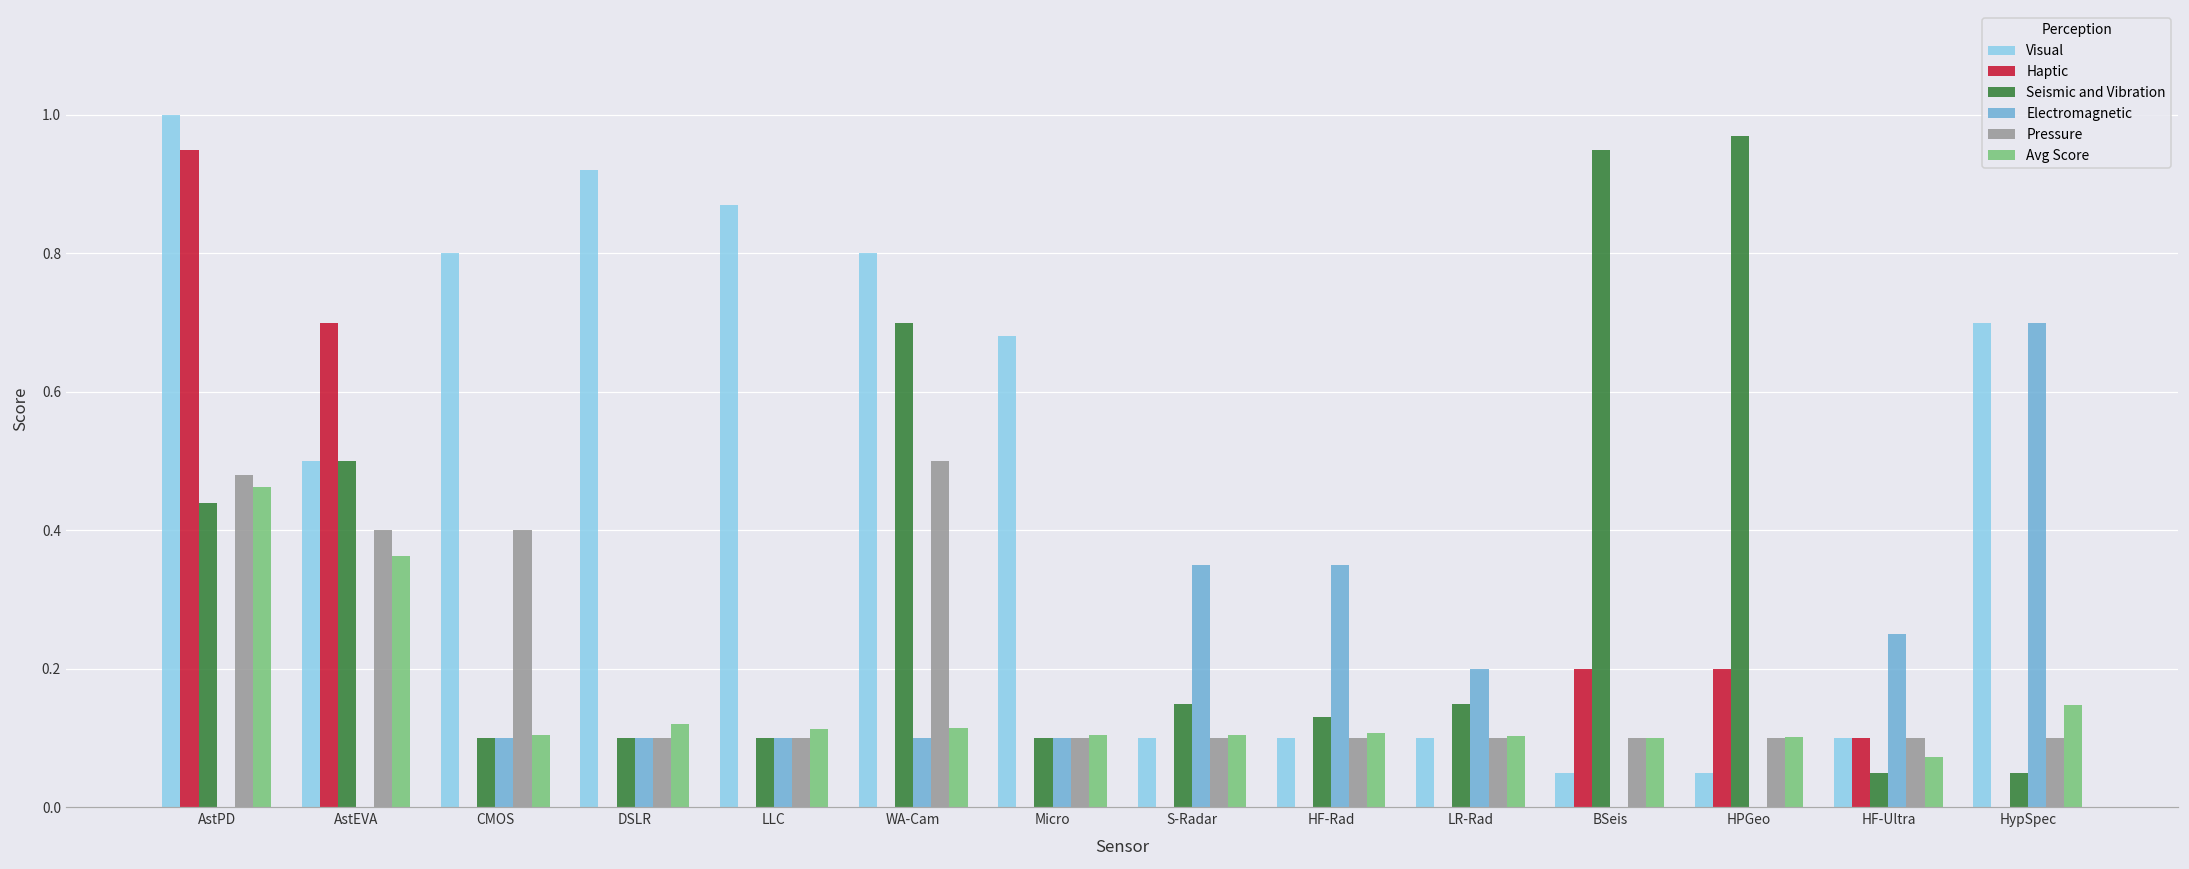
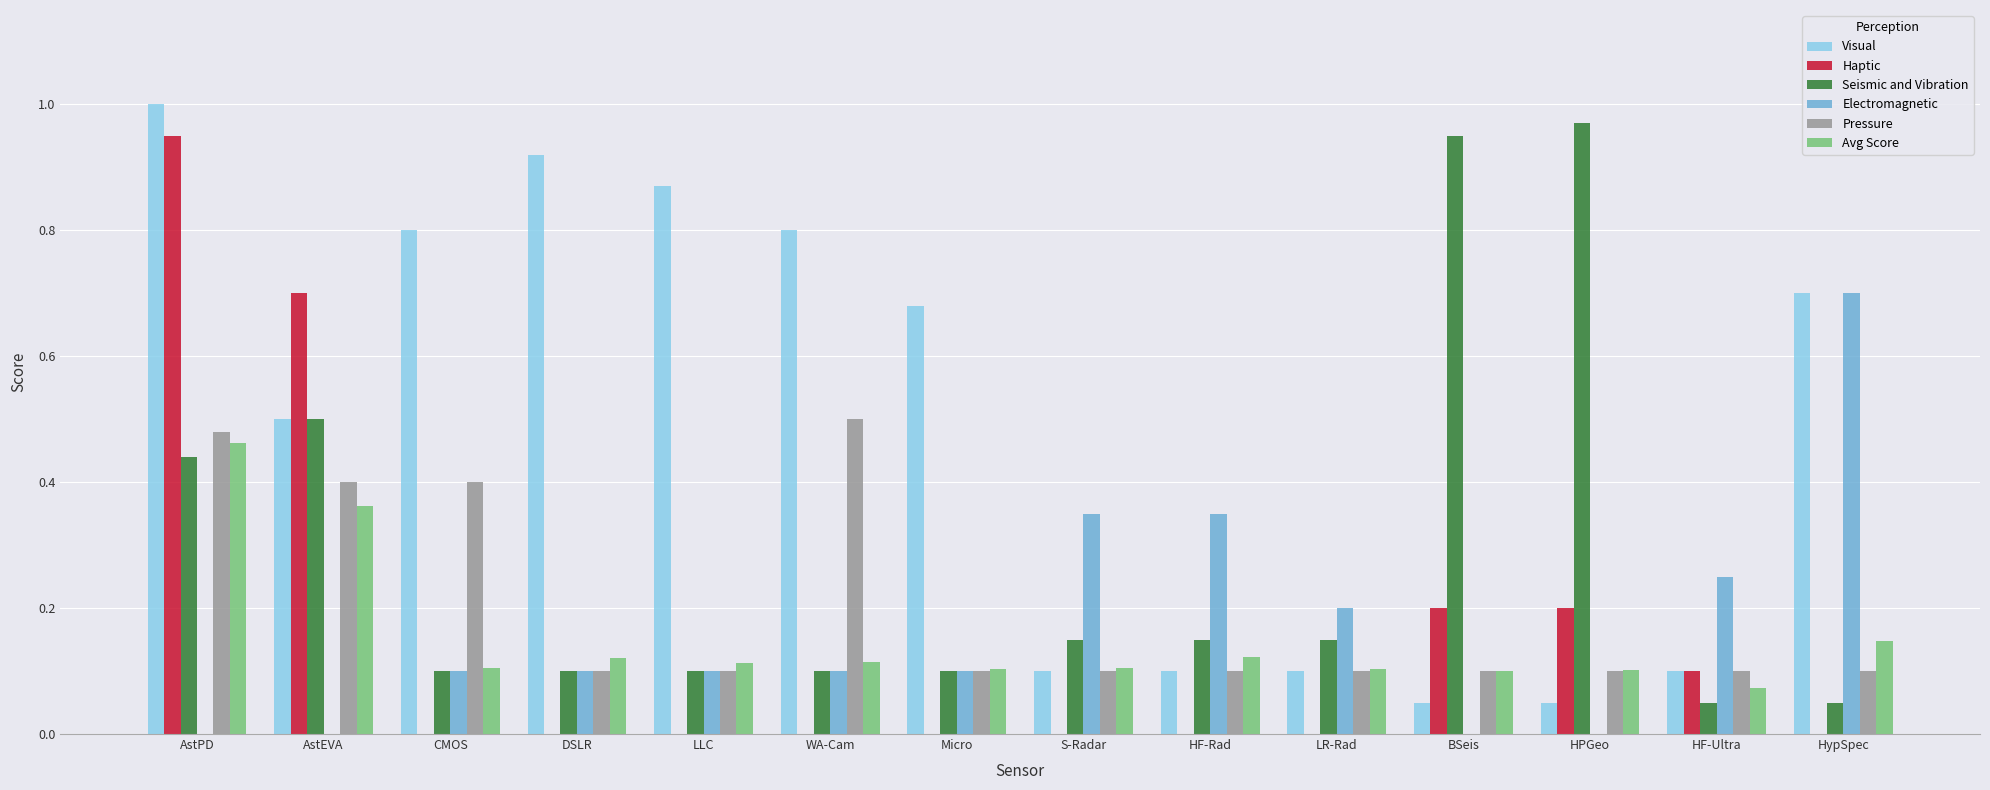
  {
    "Haptic": {
      "AstPD": 0.95,
      "AstEVA": 0.70,
      "CMOS": 0.00,
      "DSLR": 0.00,
      "LLC": 0.00,
      "WA-Cam": 0.00,
      "Micro": 0.00,
      "S-Radar": 0.00,
      "HF-Rad": 0.00,
      "LR-Rad": 0.00,
      "BSeis": 0.20,
      "HPGeo": 0.20,
      "HF-Ultra": 0.10,
      "HypSpec": 0.00
    },
    "Seismic and Vibration": {
      "AstPD": 0.44,
      "AstEVA": 0.50,
      "CMOS": 0.10,
      "DSLR": 0.10,
      "LLC": 0.10,
-     "WA-Cam": 0.7,
+     "WA-Cam": 0.1,
      "Micro": 0.10,
      "S-Radar": 0.15,
-     "HF-Rad": 0.13,
+     "HF-Rad": 0.15,
      "LR-Rad": 0.15,
      "BSeis": 0.95,
      "HPGeo": 0.97,
      "HF-Ultra": 0.05,
      "HypSpec": 0.05
    },
    "Pressure": {
      "AstPD": 0.48,
      "AstEVA": 0.40,
      "CMOS": 0.40,
      "DSLR": 0.10,
      "LLC": 0.10,
      "WA-Cam": 0.50,
      "Micro": 0.10,
      "S-Radar": 0.10,
      "HF-Rad": 0.10,
      "LR-Rad": 0.10,
      "BSeis": 0.10,
      "HPGeo": 0.10,
      "HF-Ultra": 0.10,
      "HypSpec": 0.10
    },
    "Avg Score": {
      "AstPD": 0.46,
      "AstEVA": 0.36,
      "CMOS": 0.11,
      "DSLR": 0.12,
      "LLC": 0.11,
      "WA-Cam": 0.12,
      "Micro": 0.10,
      "S-Radar": 0.11,
-     "HF-Rad": 0.11,
+     "HF-Rad": 0.12,
      "LR-Rad": 0.10,
      "BSeis": 0.10,
      "HPGeo": 0.10,
      "HF-Ultra": 0.07,
      "HypSpec": 0.15
    }
  }
